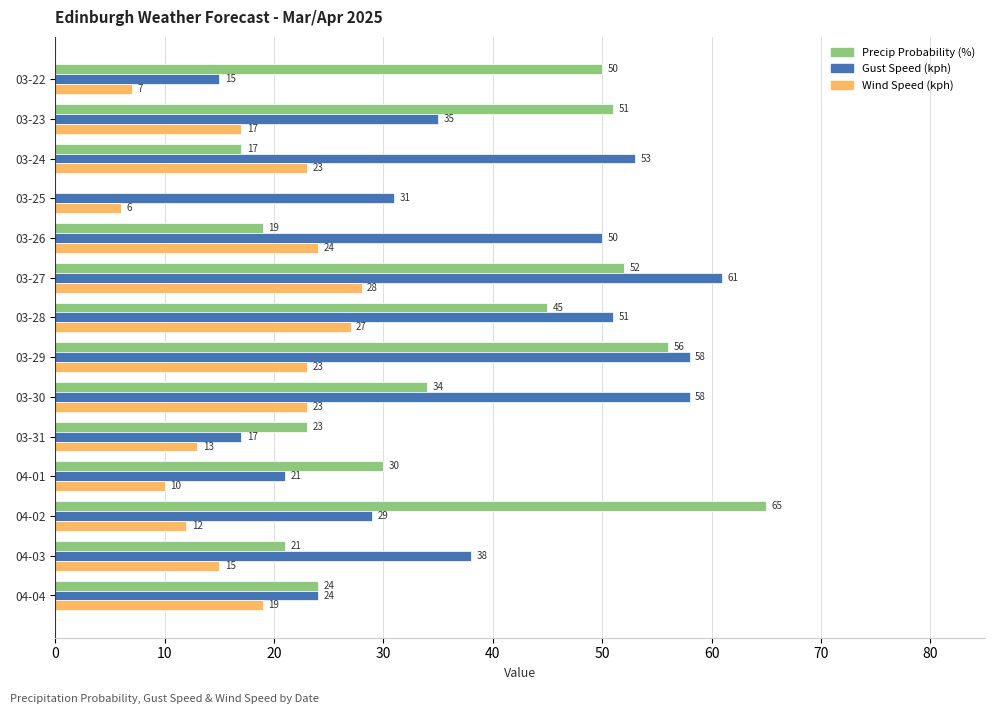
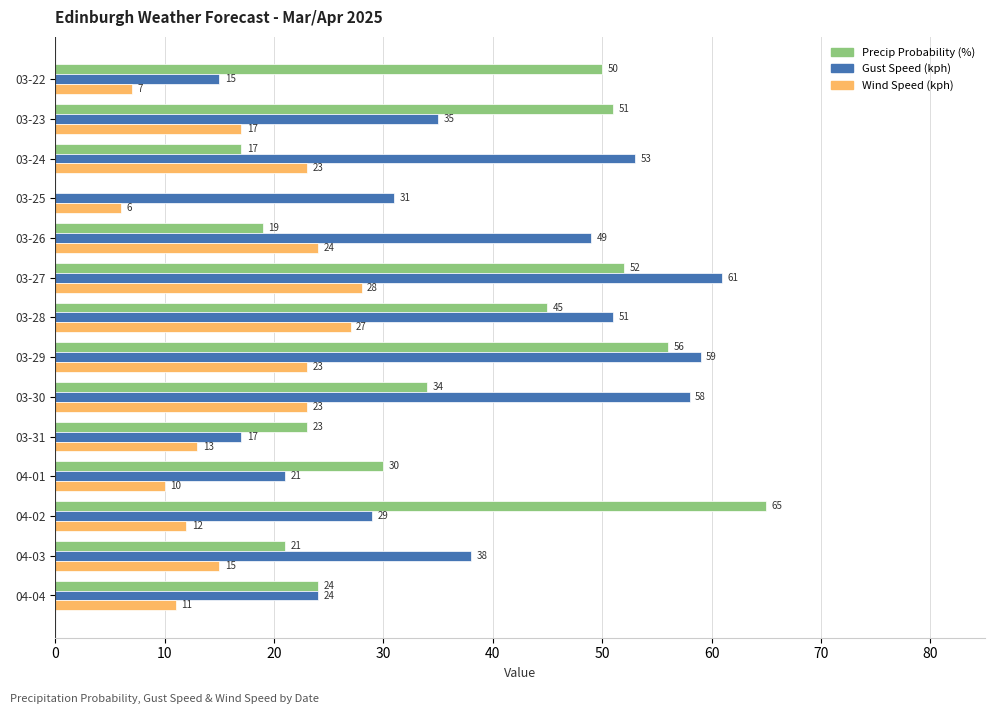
  {
    "Precip Probability (%)": {
      "03-22": 50,
      "03-23": 51,
      "03-24": 17,
      "03-26": 19,
      "03-27": 52,
      "03-28": 45,
      "03-29": 56,
      "03-30": 34,
      "03-31": 23,
      "04-01": 30,
      "04-02": 65,
      "04-03": 21,
      "04-04": 24
    },
    "Gust Speed (kph)": {
      "03-22": 15,
      "03-23": 35,
      "03-24": 53,
      "03-25": 31,
-     "03-26": 50,
+     "03-26": 49,
      "03-27": 61,
      "03-28": 51,
-     "03-29": 58,
+     "03-29": 59,
      "03-30": 58,
      "03-31": 17,
      "04-01": 21,
      "04-02": 29,
      "04-03": 38,
      "04-04": 24
    },
    "Wind Speed (kph)": {
      "03-22": 7,
      "03-23": 17,
      "03-24": 23,
      "03-25": 6,
      "03-26": 24,
      "03-27": 28,
      "03-28": 27,
      "03-29": 23,
      "03-30": 23,
      "03-31": 13,
      "04-01": 10,
      "04-02": 12,
      "04-03": 15,
-     "04-04": 19
+     "04-04": 11
    }
  }
